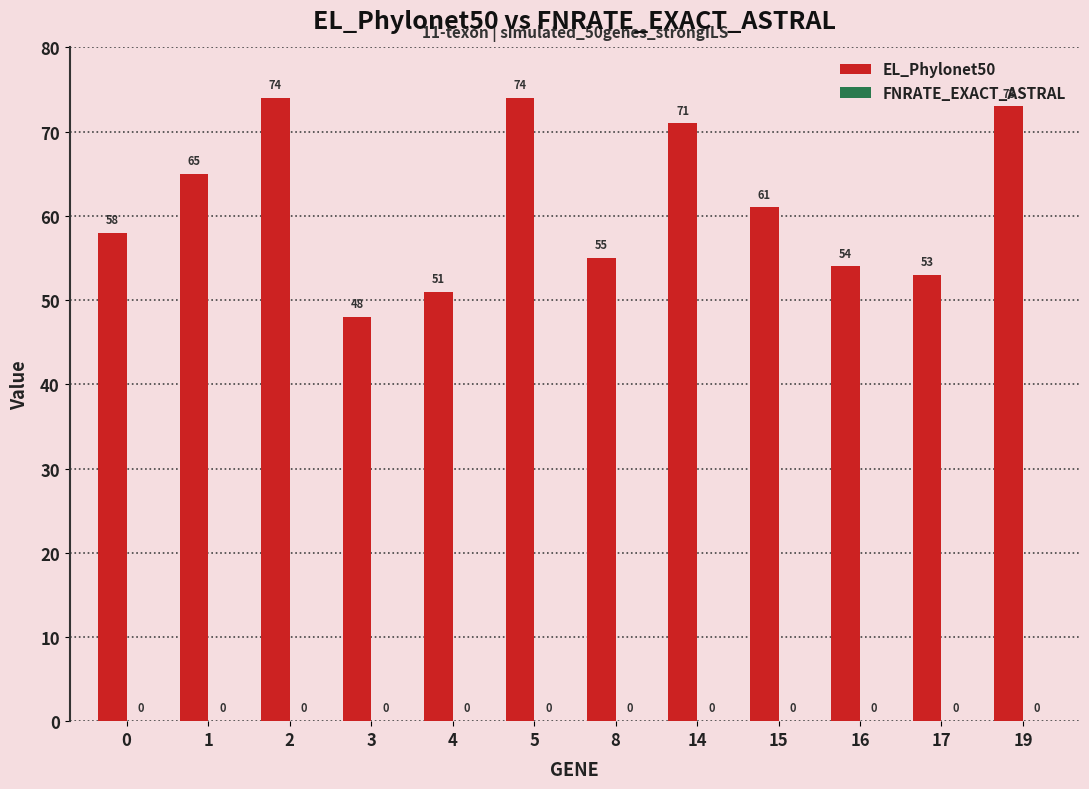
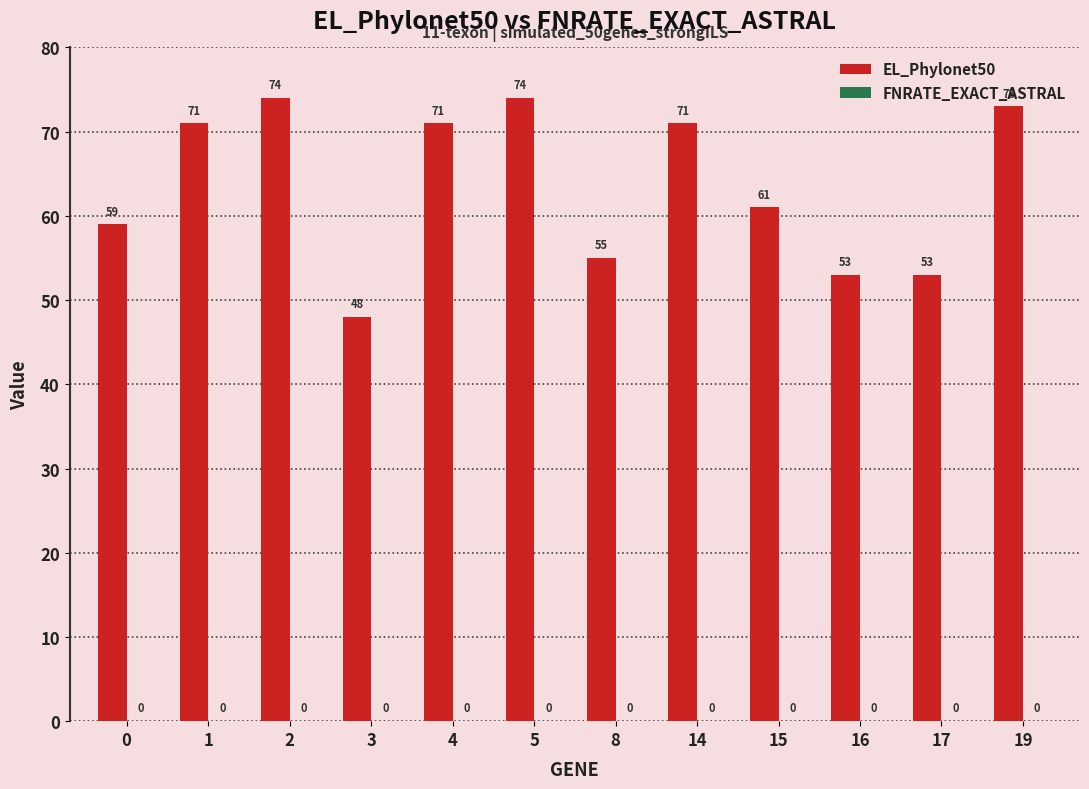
  {
    "EL_Phylonet50": {
-     "0": 58,
-     "1": 65,
+     "0": 59,
+     "1": 71,
      "2": 74,
      "3": 48,
-     "4": 51,
+     "4": 71,
      "5": 74,
      "8": 55,
      "14": 71,
      "15": 61,
-     "16": 54,
+     "16": 53,
      "17": 53,
      "19": 73
    },
    "FNRATE_EXACT_ASTRAL": {
      "0": 0,
      "1": 0,
      "2": 0,
      "3": 0,
      "4": 0,
      "5": 0,
      "8": 0,
      "14": 0,
      "15": 0,
      "16": 0,
      "17": 0,
      "19": 0
    }
  }
